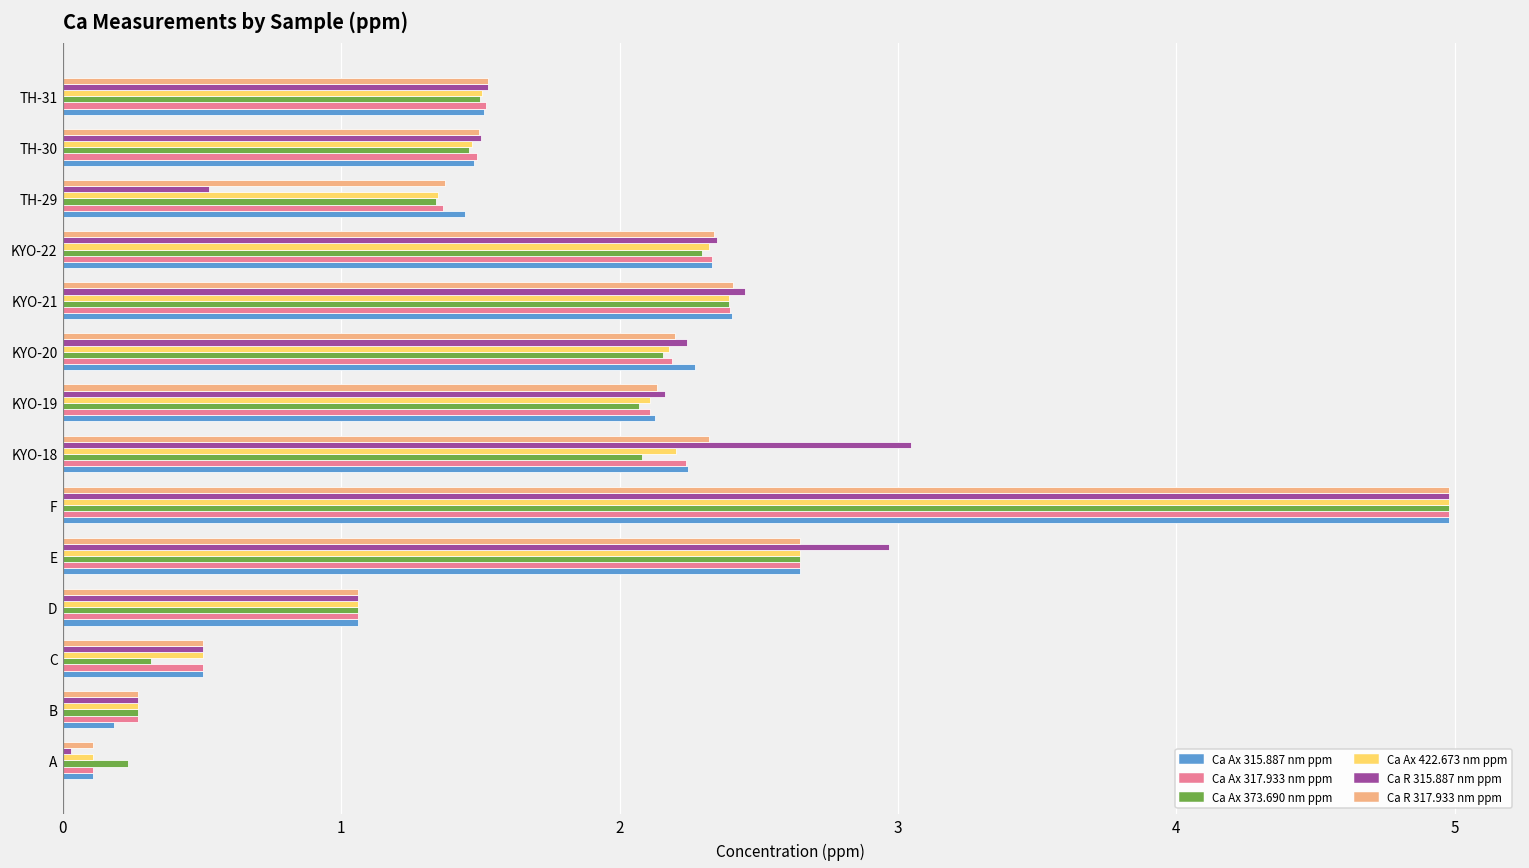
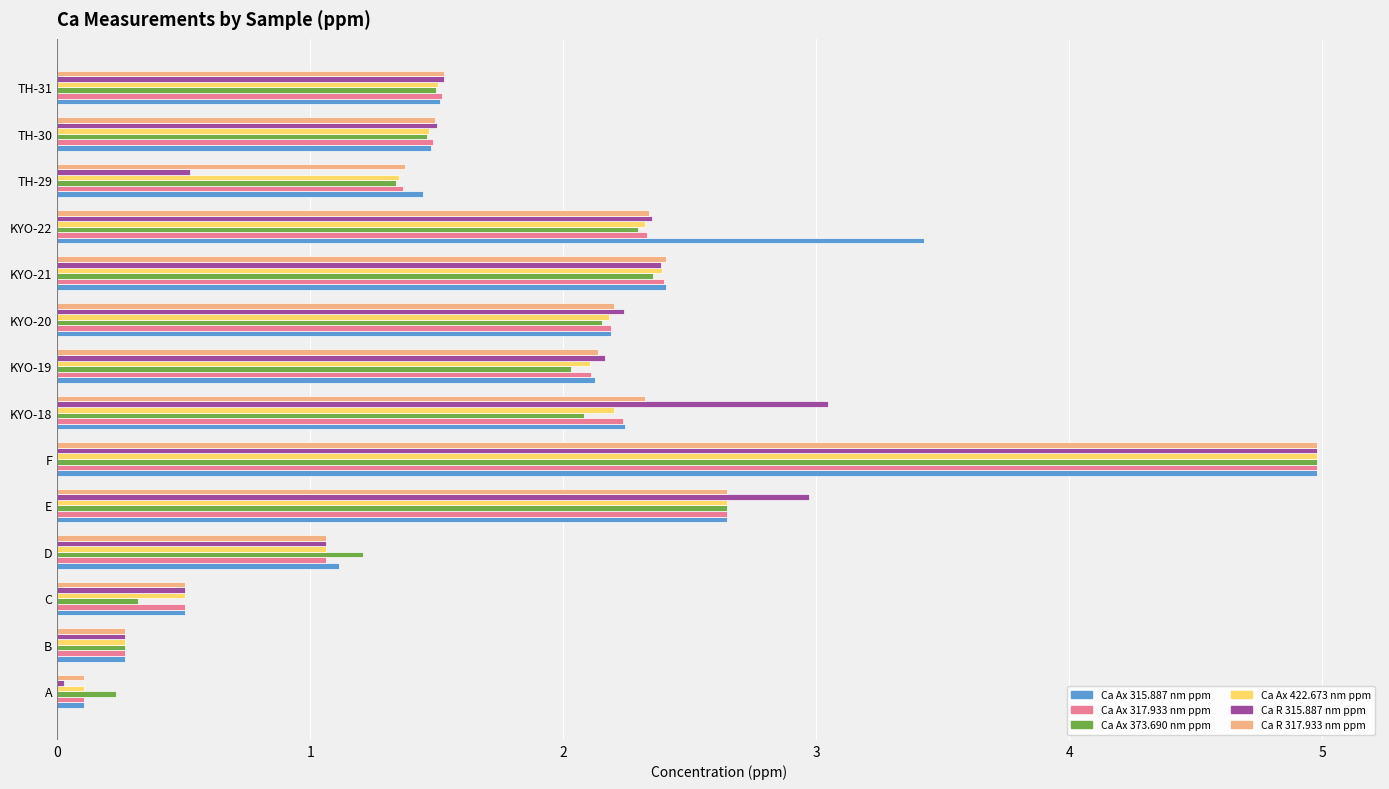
  {
    "Ca Ax 315.887 nm ppm": {
      "TH-31": 1.51,
      "TH-30": 1.48,
      "TH-29": 1.44,
-     "KYO-22": 2.33,
+     "KYO-22": 3.42,
      "KYO-21": 2.40,
-     "KYO-20": 2.27,
+     "KYO-20": 2.19,
      "KYO-19": 2.13,
      "KYO-18": 2.25,
      "F": 4.98,
      "E": 2.65,
-     "D": 1.06,
+     "D": 1.11,
      "C": 0.50,
-     "B": 0.18,
+     "B": 0.27,
      "A": 0.11
    },
    "Ca Ax 373.690 nm ppm": {
      "TH-31": 1.50,
      "TH-30": 1.46,
      "TH-29": 1.34,
      "KYO-22": 2.29,
-     "KYO-21": 2.39,
+     "KYO-21": 2.36,
      "KYO-20": 2.15,
-     "KYO-19": 2.07,
+     "KYO-19": 2.03,
      "KYO-18": 2.08,
      "F": 4.98,
      "E": 2.65,
-     "D": 1.06,
+     "D": 1.21,
      "C": 0.32,
      "B": 0.27,
      "A": 0.23
    },
    "Ca R 315.887 nm ppm": {
      "TH-31": 1.53,
      "TH-30": 1.50,
      "TH-29": 0.52,
      "KYO-22": 2.35,
-     "KYO-21": 2.45,
+     "KYO-21": 2.39,
      "KYO-20": 2.24,
      "KYO-19": 2.16,
      "KYO-18": 3.05,
      "F": 4.98,
      "E": 2.97,
      "D": 1.06,
      "C": 0.50,
      "B": 0.27,
      "A": 0.03
    }
  }
